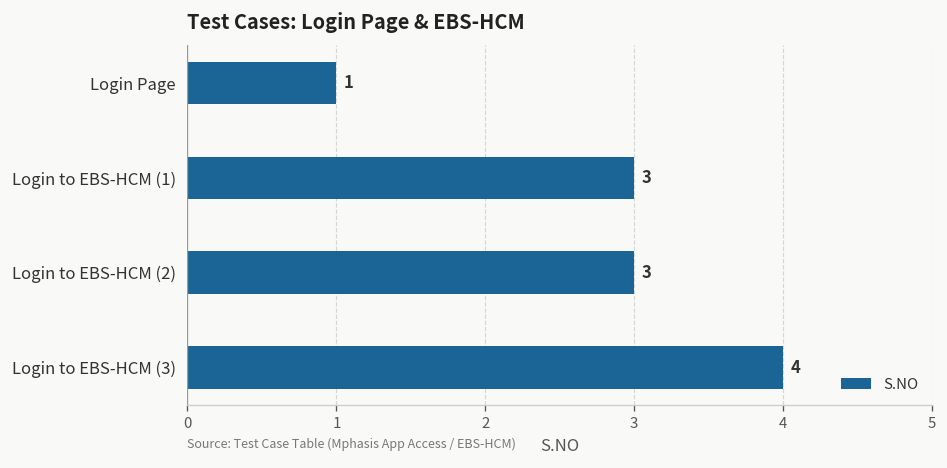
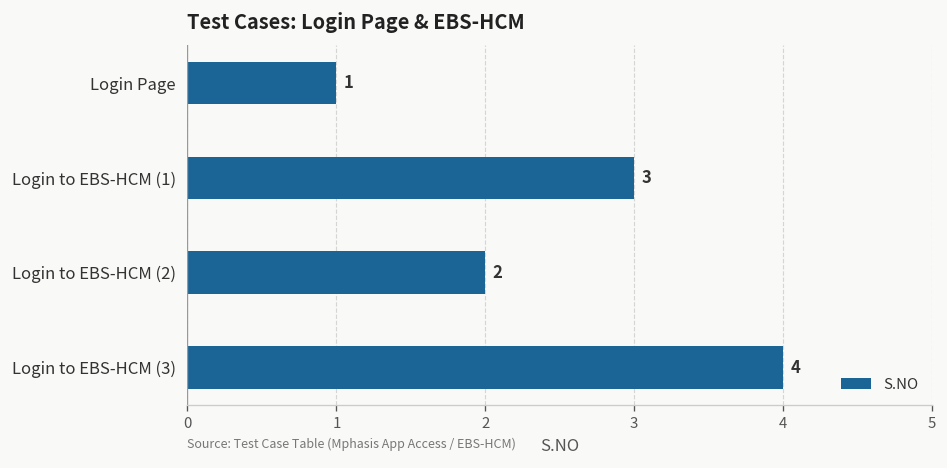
  {
    "Login Page": 1,
    "Login to EBS-HCM (1)": 3,
-   "Login to EBS-HCM (2)": 3,
+   "Login to EBS-HCM (2)": 2,
    "Login to EBS-HCM (3)": 4
  }
